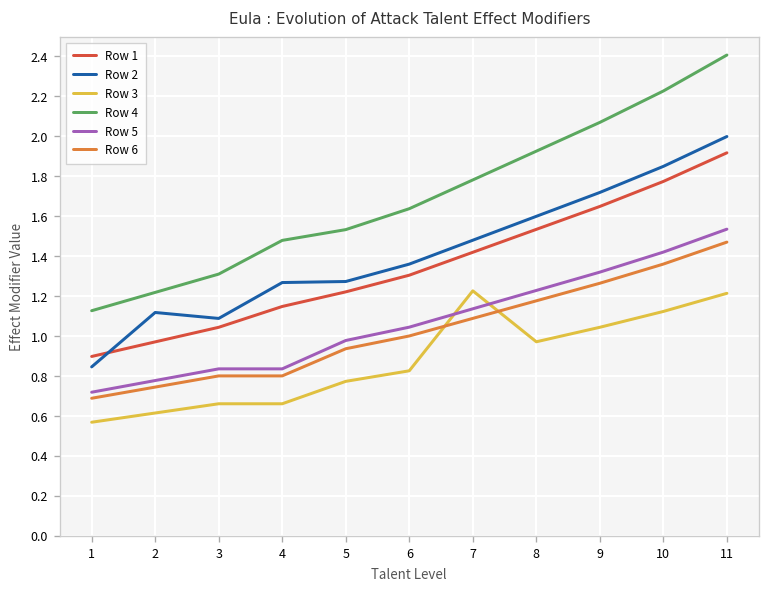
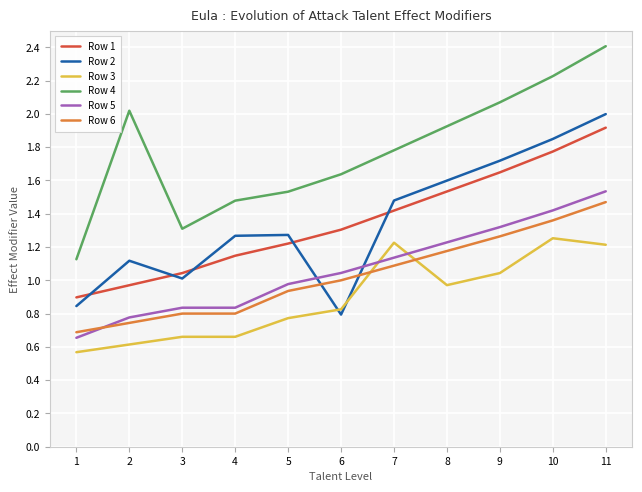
  {
    "Row 2": {
      "1": 0.85,
      "2": 1.12,
-     "3": 1.09,
+     "3": 1.01,
      "4": 1.27,
      "5": 1.27,
-     "6": 1.36,
+     "6": 0.79,
      "7": 1.48,
      "8": 1.60,
      "9": 1.72,
      "10": 1.85,
      "11": 2.00
    },
    "Row 3": {
      "1": 0.57,
      "2": 0.61,
      "3": 0.66,
      "4": 0.66,
      "5": 0.77,
      "6": 0.83,
      "7": 1.23,
      "8": 0.97,
      "9": 1.04,
-     "10": 1.12,
+     "10": 1.25,
      "11": 1.21
    },
    "Row 4": {
      "1": 1.13,
-     "2": 1.22,
+     "2": 2.02,
      "3": 1.31,
      "4": 1.48,
      "5": 1.53,
      "6": 1.64,
      "7": 1.78,
      "8": 1.93,
      "9": 2.07,
      "10": 2.23,
      "11": 2.41
    },
    "Row 5": {
-     "1": 0.72,
+     "1": 0.65,
      "2": 0.78,
      "3": 0.84,
      "4": 0.84,
      "5": 0.98,
      "6": 1.04,
      "7": 1.14,
      "8": 1.23,
      "9": 1.32,
      "10": 1.42,
      "11": 1.53
    }
  }
